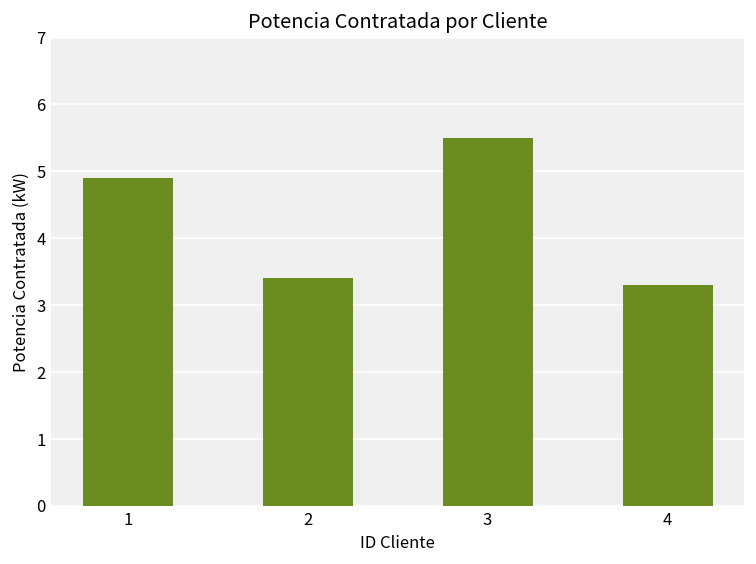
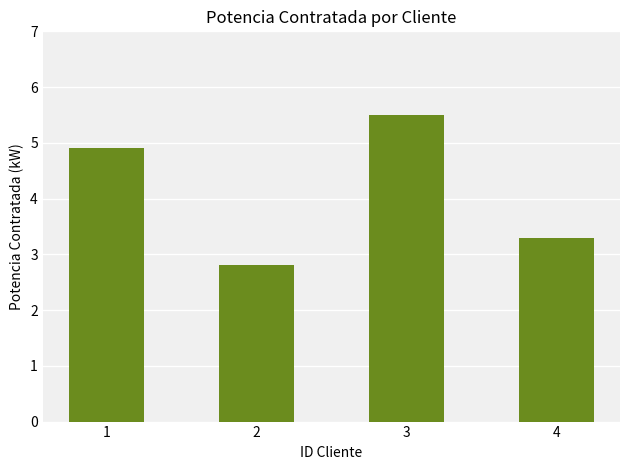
  {
    "1": 4.9,
-   "2": 3.4,
+   "2": 2.8,
    "3": 5.5,
    "4": 3.3
  }
